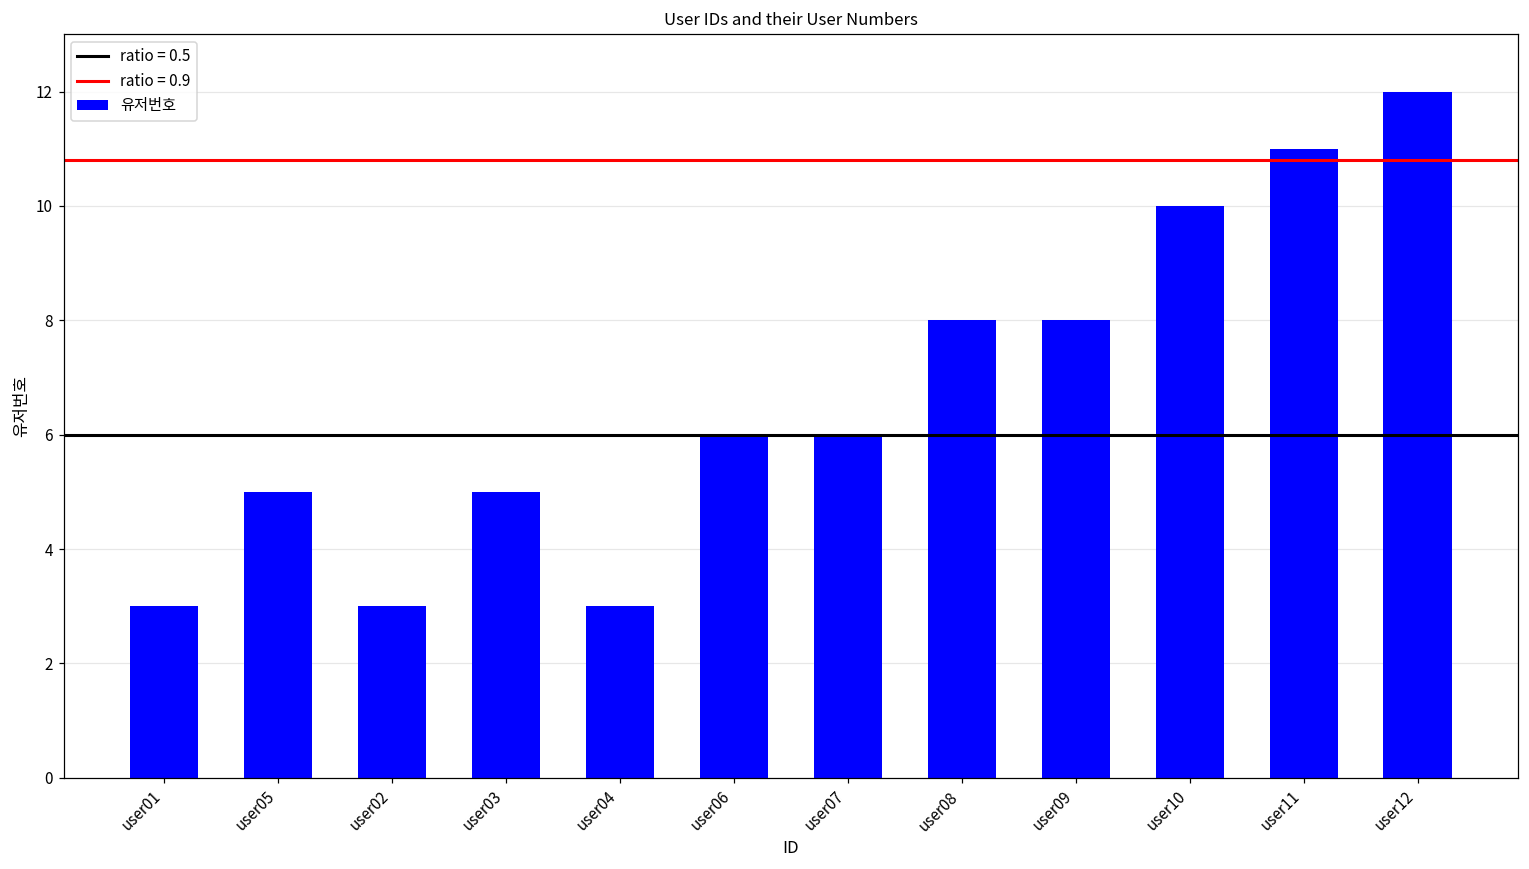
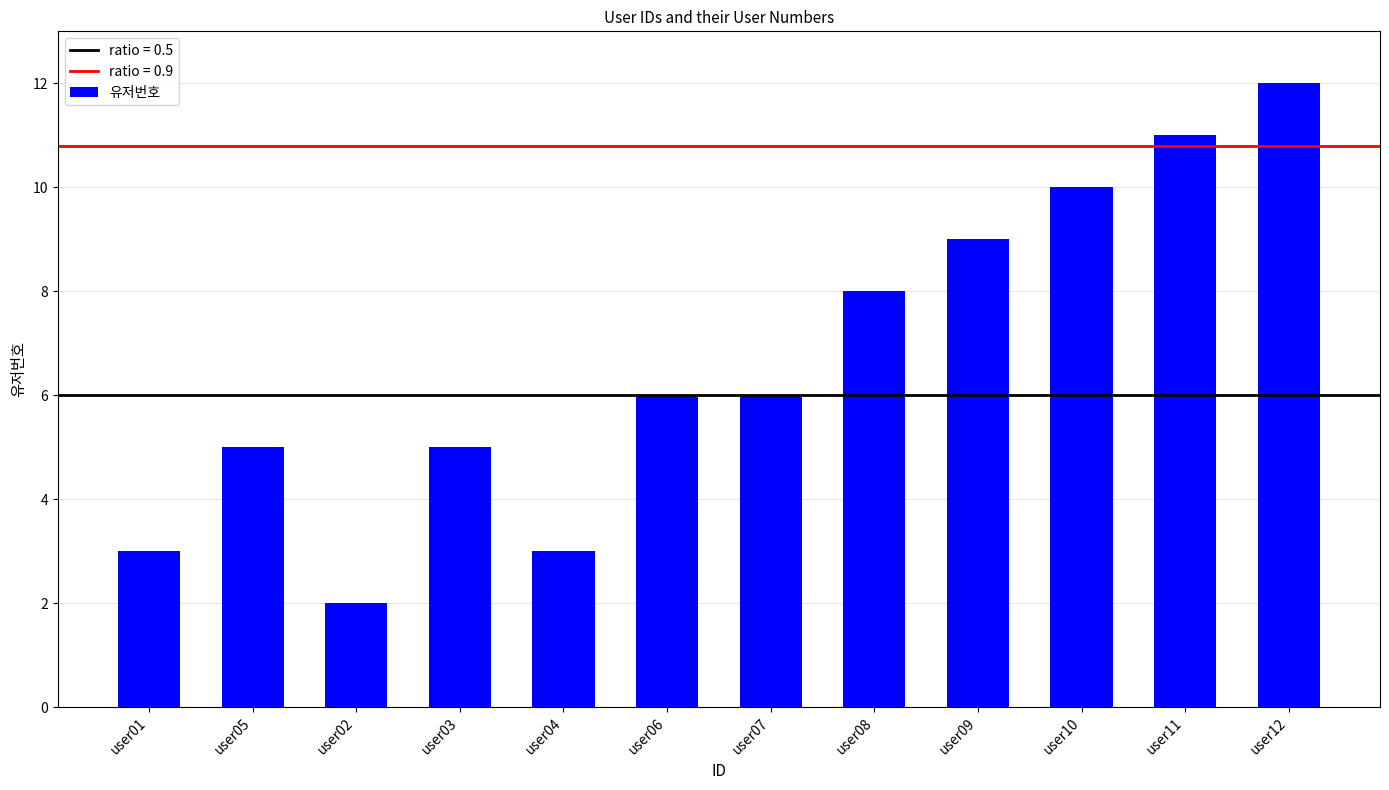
  {
    "user01": 3,
    "user05": 5,
-   "user02": 3,
+   "user02": 2,
    "user03": 5,
    "user04": 3,
    "user06": 6,
    "user07": 6,
    "user08": 8,
-   "user09": 8,
+   "user09": 9,
    "user10": 10,
    "user11": 11,
    "user12": 12
  }
